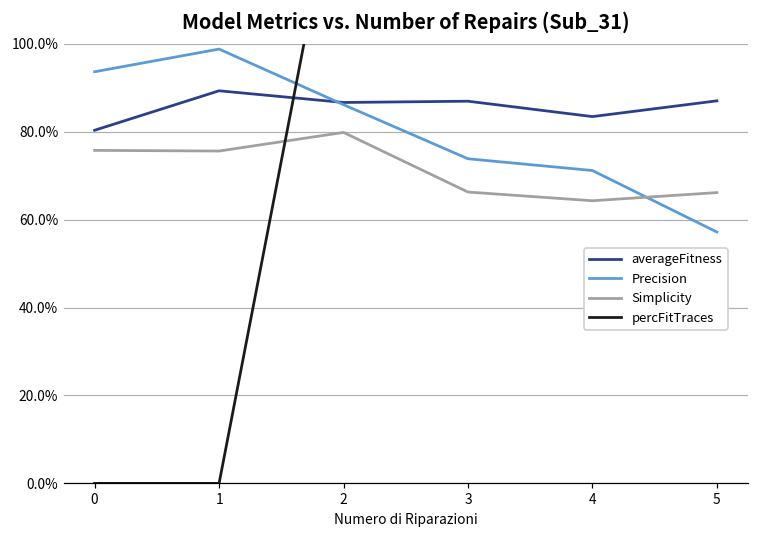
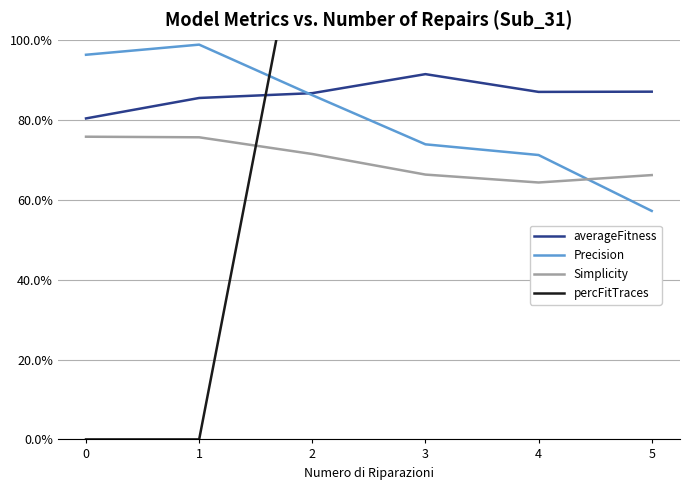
  {
    "averageFitness": {
      "0": "80%",
-     "1": "89%",
-     "3": "87%",
-     "4": "83%",
+     "1": "85%",
+     "3": "91%",
+     "4": "87%",
      "5": "87%"
    },
    "Precision": {
-     "0": "94%",
+     "0": "96%",
      "1": "99%",
      "3": "74%",
      "4": "71%",
      "5": "57%"
    },
    "Simplicity": {
      "0": "76%",
      "1": "76%",
-     "2": "80%",
+     "2": "71%",
      "3": "66%",
      "4": "64%",
      "5": "66%"
    },
    "percFitTraces": {
      "0": "0%",
      "1": "0%"
    }
  }
